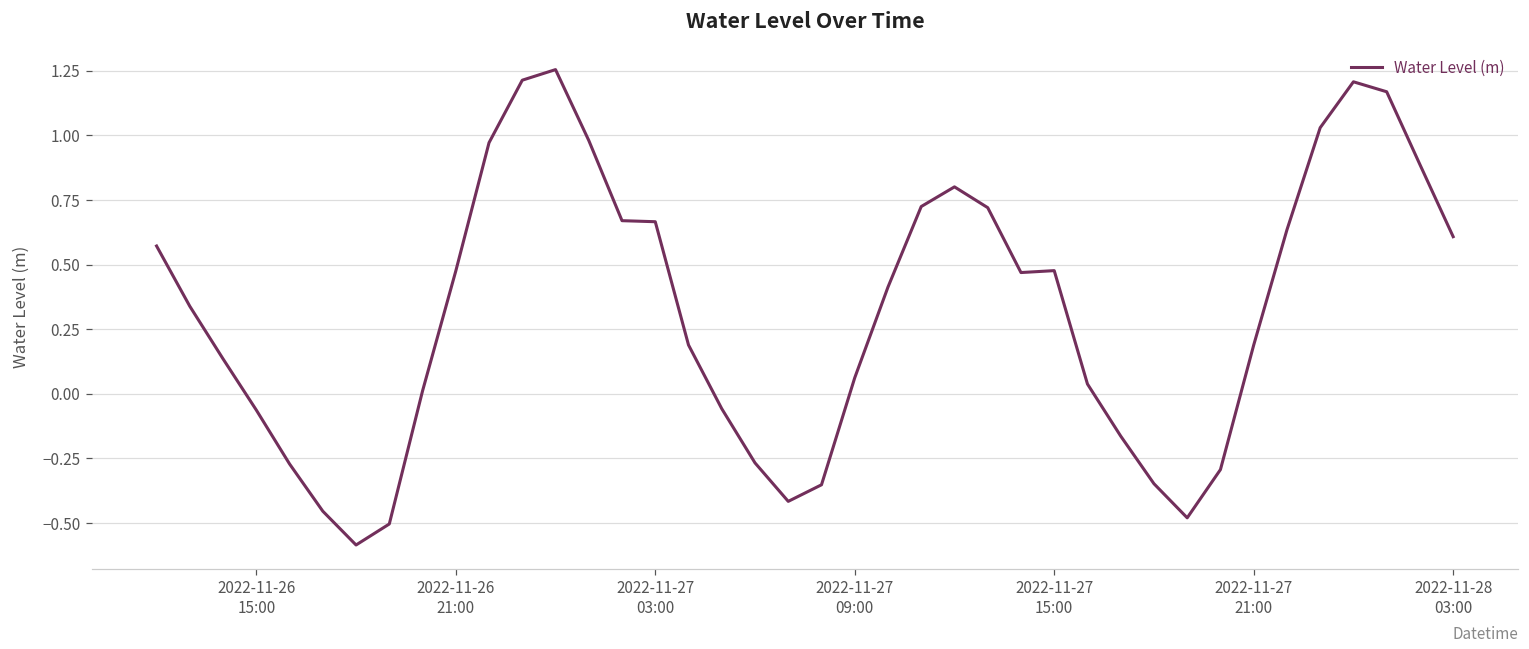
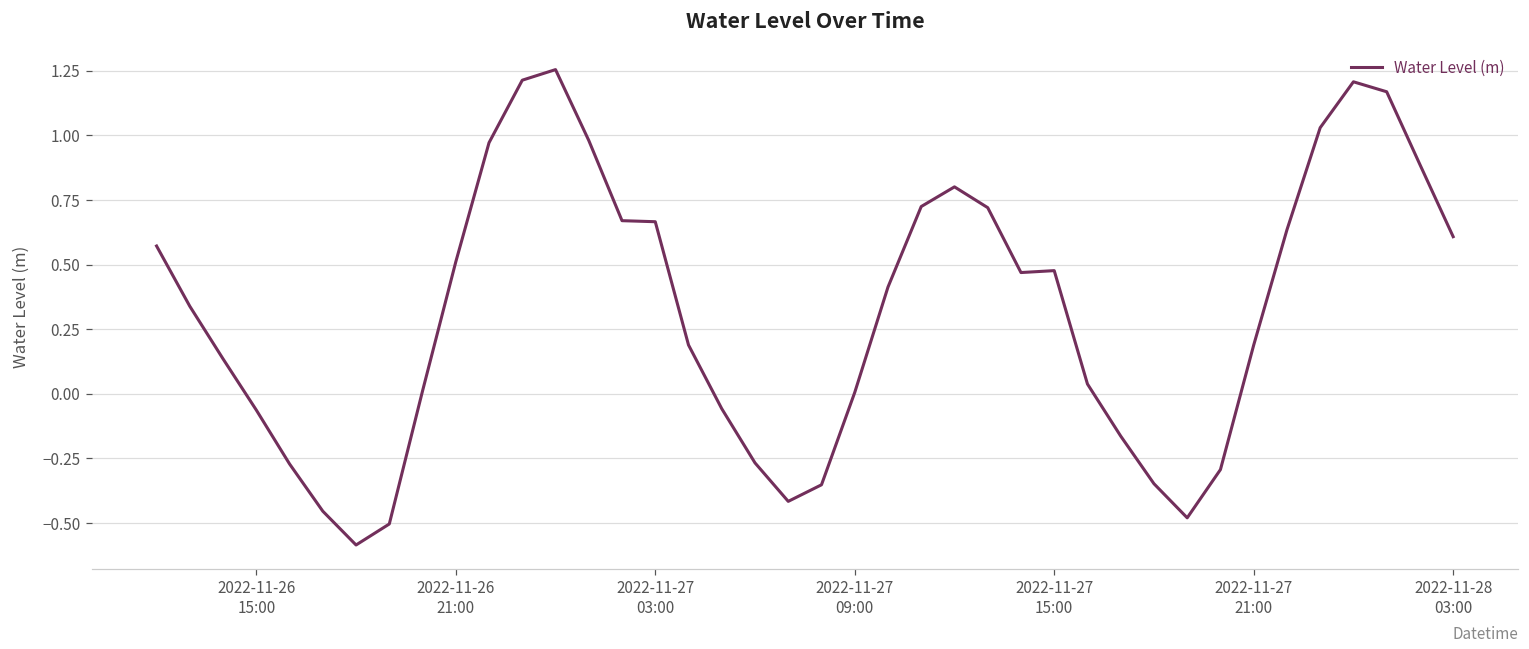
  {
    "2022-11-26 15:00": -0.06,
-   "2022-11-26 21:00": 0.48,
+   "2022-11-26 21:00": 0.51,
    "2022-11-27 03:00": 0.67,
-   "2022-11-27 09:00": 0.06,
+   "2022-11-27 09:00": 0.01,
    "2022-11-27 15:00": 0.48,
    "2022-11-27 21:00": 0.19,
    "2022-11-28 03:00": 0.61
  }
